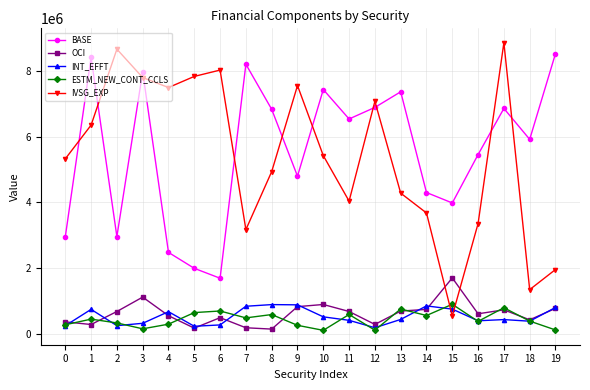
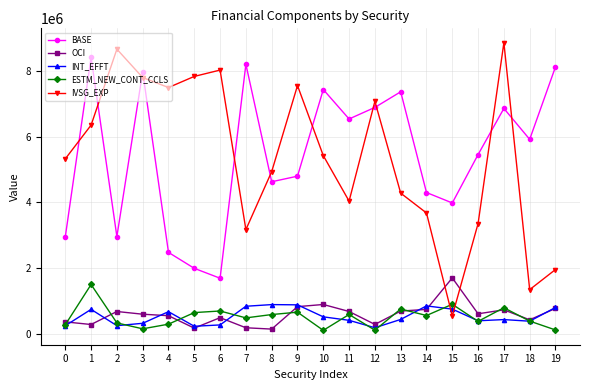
  {
    "BASE": {
      "0": 3000000,
      "2": 3000000,
      "4": 2500000,
      "5": 2000000,
      "6": 1700000,
      "7": 8200000,
-     "8": 6800000,
+     "8": 4600000,
      "9": 4800000,
      "10": 7400000,
      "11": 6500000,
      "12": 6900000,
      "13": 7400000,
      "14": 4300000,
      "15": 4000000,
      "16": 5500000,
      "17": 6900000,
      "18": 5900000,
-     "19": 8500000
+     "19": 8100000
    },
    "OCI": {
      "0": 400000,
      "1": 300000,
      "2": 700000,
-     "3": 1100000,
+     "3": 600000,
      "4": 600000,
      "6": 500000,
      "7": 200000,
      "8": 100000,
      "10": 900000,
      "11": 700000,
      "12": 300000,
      "14": 700000,
      "15": 1700000,
      "16": 600000
    },
    "INT_EFFT": {
      "1": 700000,
      "2": 200000,
      "3": 300000,
      "4": 700000,
      "6": 300000,
      "7": 800000,
      "8": 900000,
      "10": 500000,
      "11": 400000,
      "13": 400000,
      "14": 900000,
      "15": 800000,
      "17": 400000
    },
    "ESTM_NEW_CONT_CCLS": {
-     "1": 400000,
+     "1": 1500000,
      "2": 300000,
      "3": 200000,
      "4": 300000,
      "5": 600000,
      "6": 700000,
      "7": 500000,
      "8": 600000,
-     "9": 300000,
+     "9": 700000,
      "10": 100000,
      "11": 600000,
      "14": 600000,
      "15": 900000,
      "19": 100000
    },
    "IVSG_EXP": {
      "0": 5300000,
      "1": 6400000,
      "5": 7800000,
      "6": 8000000,
      "7": 3200000,
      "8": 4900000,
      "9": 7600000,
      "10": 5400000,
      "11": 4000000,
      "12": 7100000,
      "13": 4300000,
      "14": 3700000,
      "15": 500000,
      "16": 3400000,
      "17": 8900000,
      "18": 1300000,
      "19": 2000000
    }
  }
